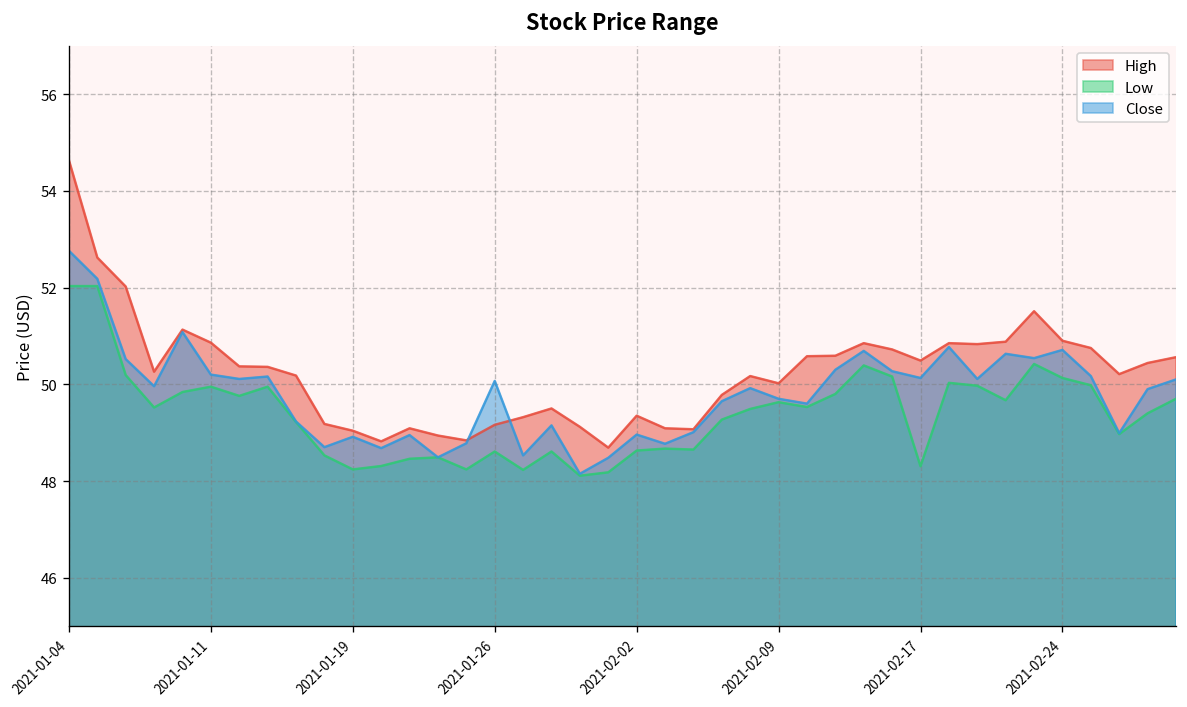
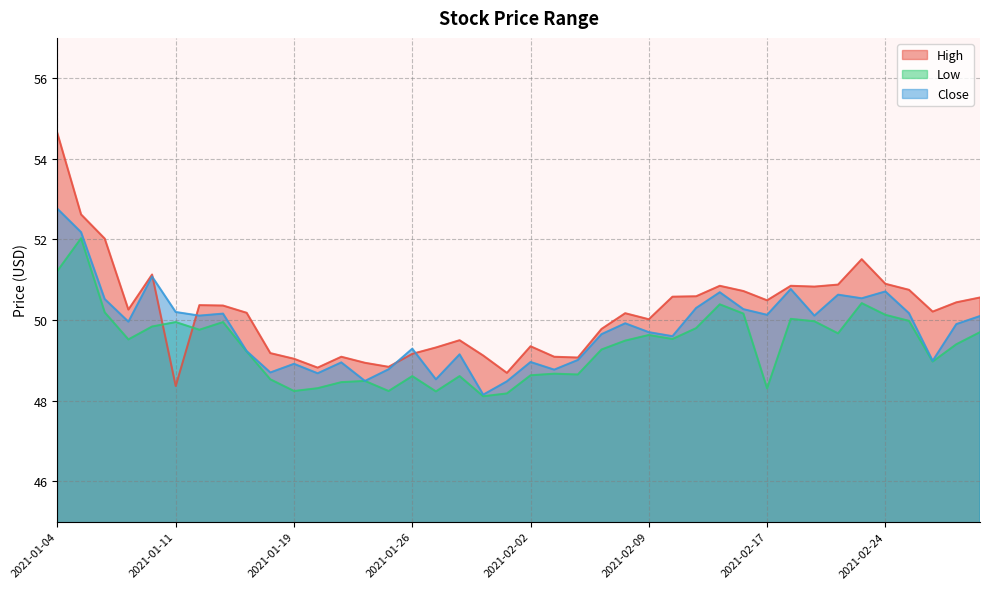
  {
    "High": {
      "2021-01-04": 54.6,
-     "2021-01-11": 50.9,
+     "2021-01-11": 48.4,
      "2021-01-19": 49.0,
      "2021-01-26": 49.2,
      "2021-02-02": 49.3,
      "2021-02-09": 50.0,
      "2021-02-17": 50.5,
      "2021-02-24": 50.9
    },
    "Low": {
-     "2021-01-04": 52.0,
+     "2021-01-04": 51.2,
      "2021-01-11": 50.0,
      "2021-01-19": 48.2,
      "2021-01-26": 48.6,
      "2021-02-02": 48.6,
      "2021-02-09": 49.6,
      "2021-02-17": 48.3,
      "2021-02-24": 50.1
    },
    "Close": {
      "2021-01-04": 52.8,
      "2021-01-11": 50.2,
      "2021-01-19": 48.9,
-     "2021-01-26": 50.1,
+     "2021-01-26": 49.3,
      "2021-02-02": 49.0,
      "2021-02-09": 49.7,
      "2021-02-17": 50.1,
      "2021-02-24": 50.7
    }
  }
